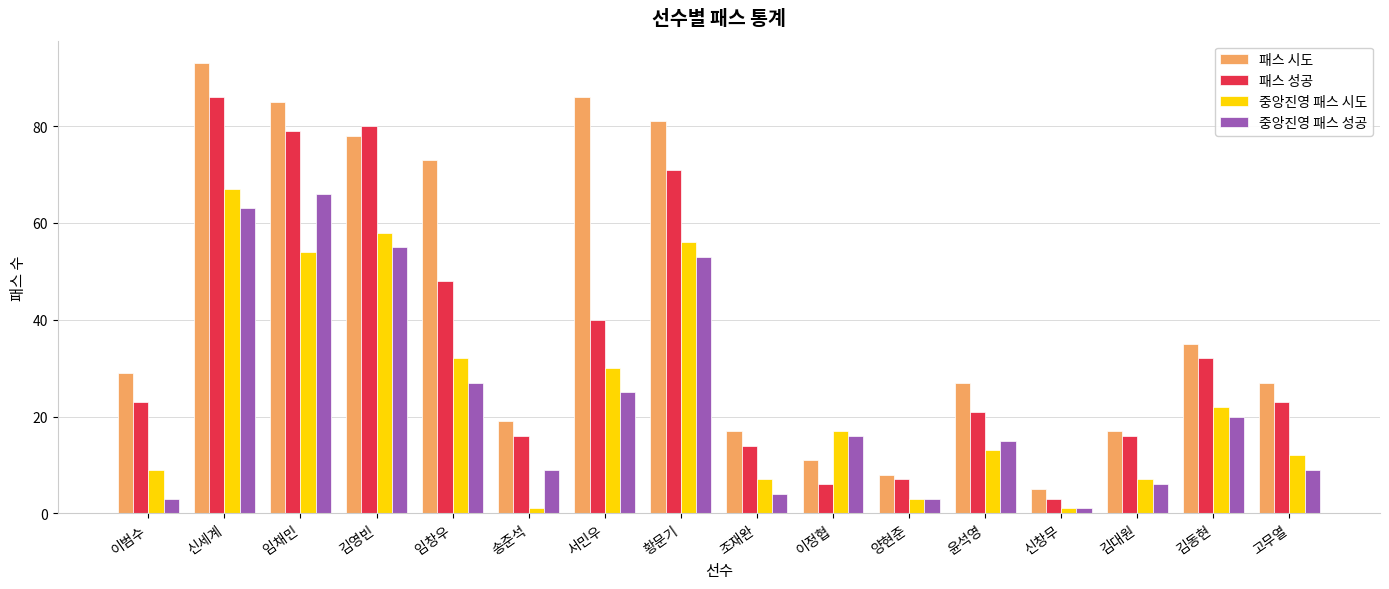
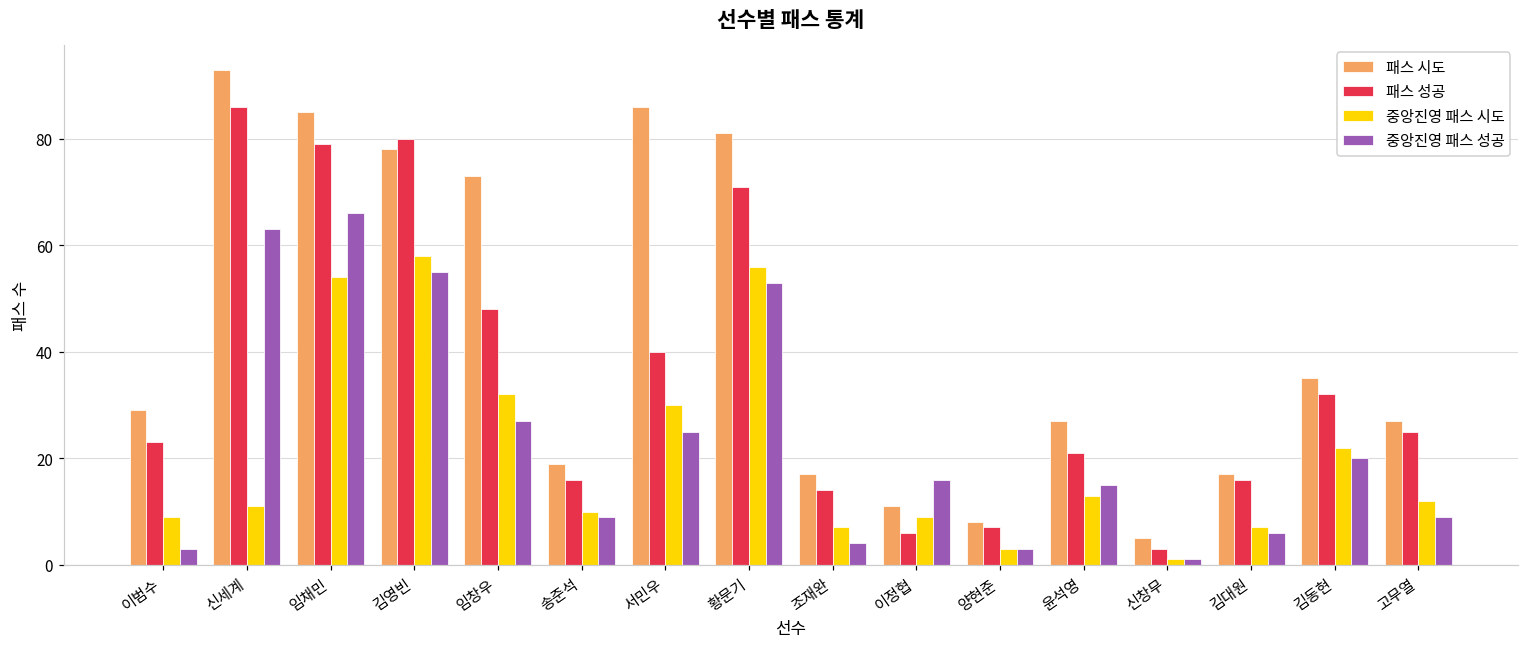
  {
    "패스 시도": {
      "이범수": 29,
      "신세계": 93,
      "임채민": 85,
      "김영빈": 78,
      "임창우": 73,
      "송준석": 19,
      "서민우": 86,
      "황문기": 81,
      "조재완": 17,
      "이정협": 11,
      "양현준": 8,
      "윤석영": 27,
      "신창무": 5,
      "김대원": 17,
      "김동현": 35,
      "고무열": 27
    },
    "패스 성공": {
      "이범수": 23,
      "신세계": 86,
      "임채민": 79,
      "김영빈": 80,
      "임창우": 48,
      "송준석": 16,
      "서민우": 40,
      "황문기": 71,
      "조재완": 14,
      "이정협": 6,
      "양현준": 7,
      "윤석영": 21,
      "신창무": 3,
      "김대원": 16,
      "김동현": 32,
-     "고무열": 23
+     "고무열": 25
    },
    "중앙진영 패스 시도": {
      "이범수": 9,
-     "신세계": 67,
+     "신세계": 11,
      "임채민": 54,
      "김영빈": 58,
      "임창우": 32,
-     "송준석": 1,
+     "송준석": 10,
      "서민우": 30,
      "황문기": 56,
      "조재완": 7,
-     "이정협": 17,
+     "이정협": 9,
      "양현준": 3,
      "윤석영": 13,
      "신창무": 1,
      "김대원": 7,
      "김동현": 22,
      "고무열": 12
    },
    "중앙진영 패스 성공": {
      "이범수": 3,
      "신세계": 63,
      "임채민": 66,
      "김영빈": 55,
      "임창우": 27,
      "송준석": 9,
      "서민우": 25,
      "황문기": 53,
      "조재완": 4,
      "이정협": 16,
      "양현준": 3,
      "윤석영": 15,
      "신창무": 1,
      "김대원": 6,
      "김동현": 20,
      "고무열": 9
    }
  }
